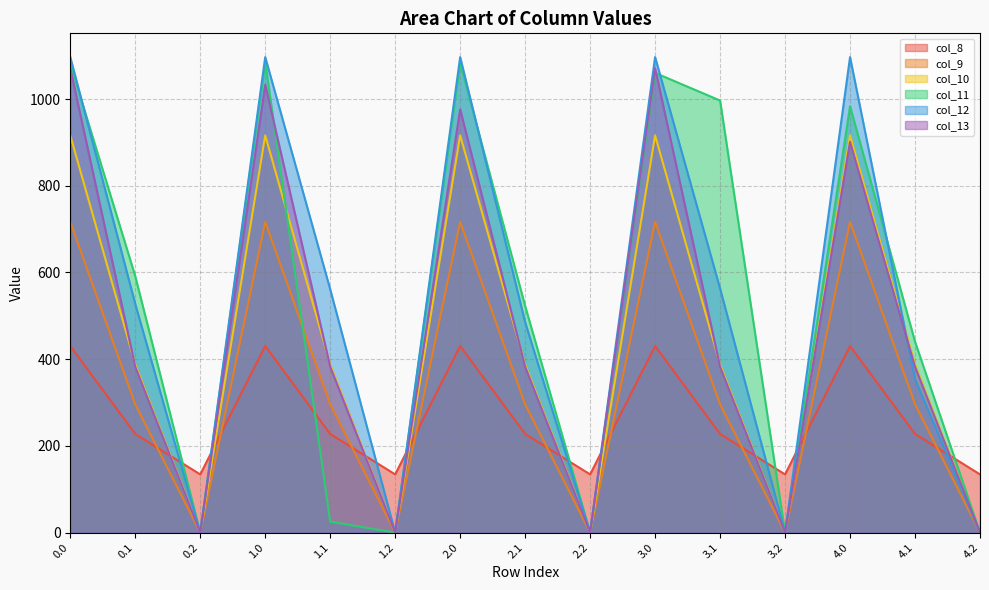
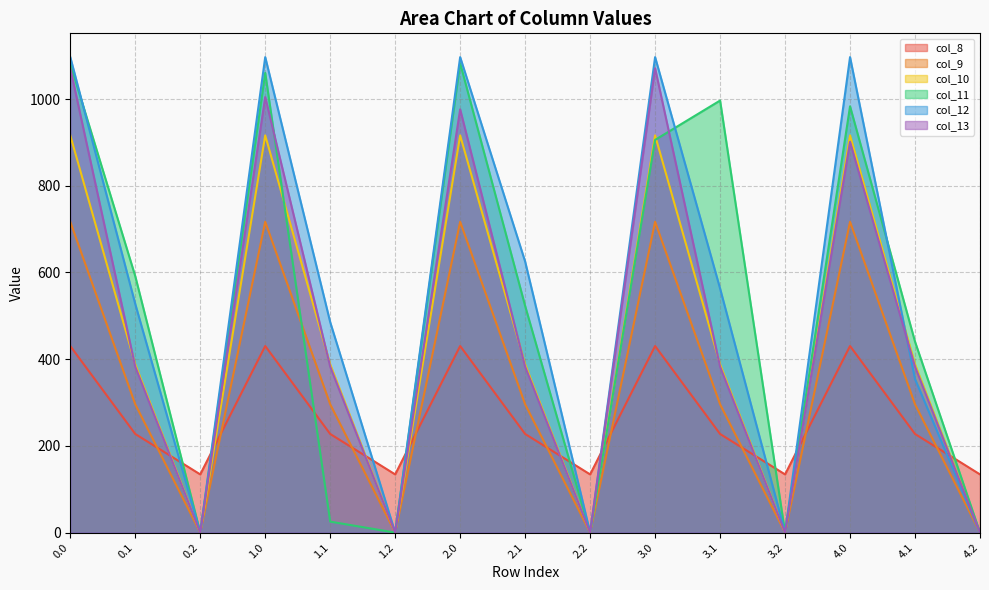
  {
    "col_11": {
      "0.0": 1080,
      "0.1": 590,
-     "1.0": 1090,
+     "1.0": 1060,
      "1.1": 30,
      "2.0": 1080,
      "2.1": 520,
-     "3.0": 1060,
+     "3.0": 910,
      "3.1": 1000,
      "4.0": 980,
      "4.1": 440
    },
    "col_12": {
      "0.0": 1100,
      "0.1": 530,
      "1.0": 1100,
-     "1.1": 560,
+     "1.1": 490,
      "2.0": 1100,
-     "2.1": 490,
+     "2.1": 630,
      "3.0": 1100,
      "3.1": 560,
      "4.0": 1100,
      "4.1": 350
    },
    "col_13": {
      "0.0": 1070,
-     "1.0": 1030,
+     "1.0": 1000,
      "2.0": 980,
      "3.0": 1070,
      "4.0": 900
    }
  }
